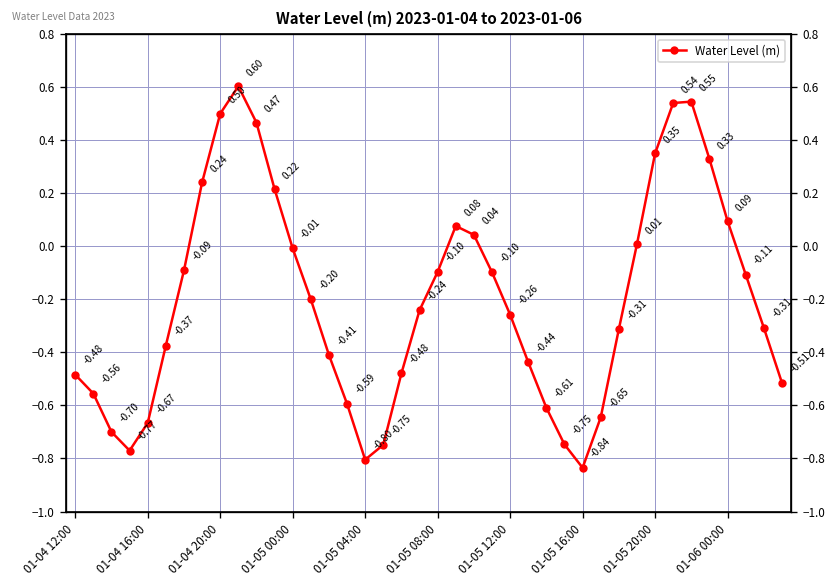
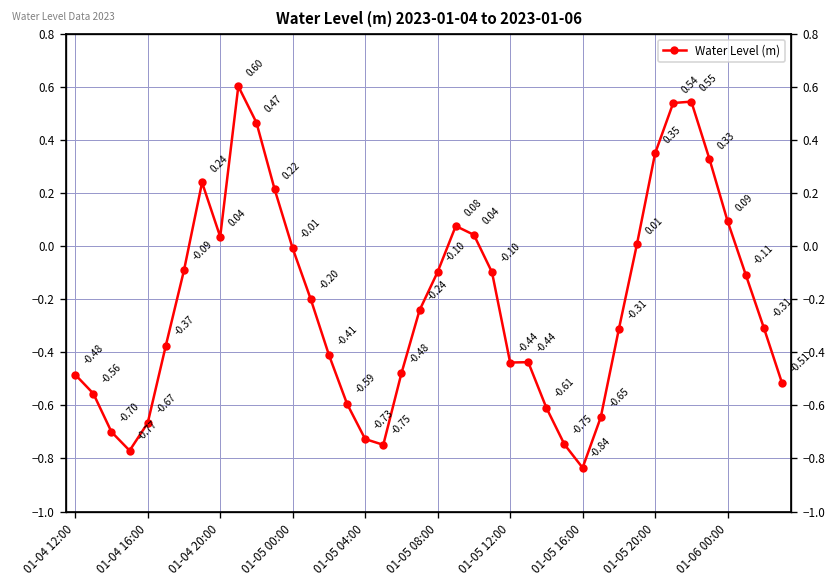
  {
    "01-04 12:00": -0.48,
    "01-04 16:00": -0.67,
-   "01-04 20:00": 0.50,
+   "01-04 20:00": 0.04,
    "01-05 00:00": -0.01,
-   "01-05 04:00": -0.80,
+   "01-05 04:00": -0.73,
    "01-05 08:00": -0.10,
-   "01-05 12:00": -0.26,
+   "01-05 12:00": -0.44,
    "01-05 16:00": -0.84,
    "01-05 20:00": 0.35,
    "01-06 00:00": 0.09
  }
